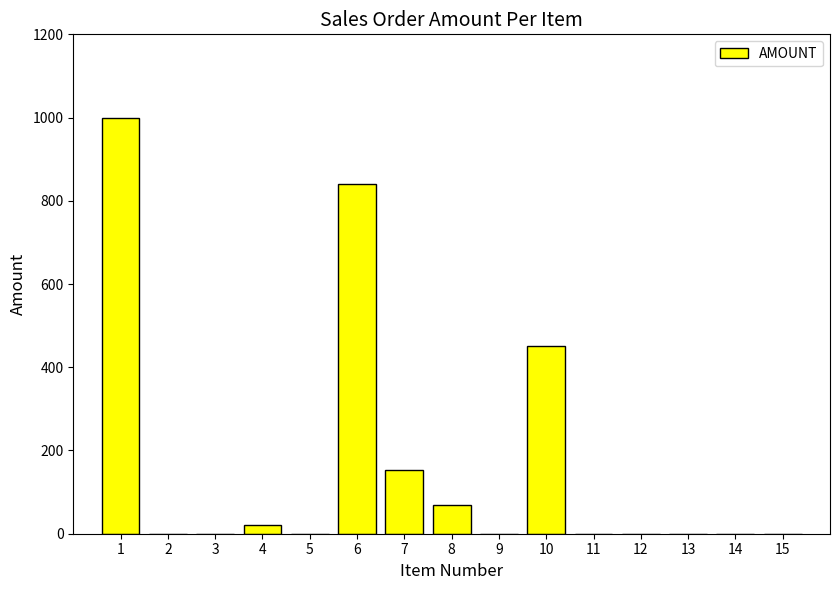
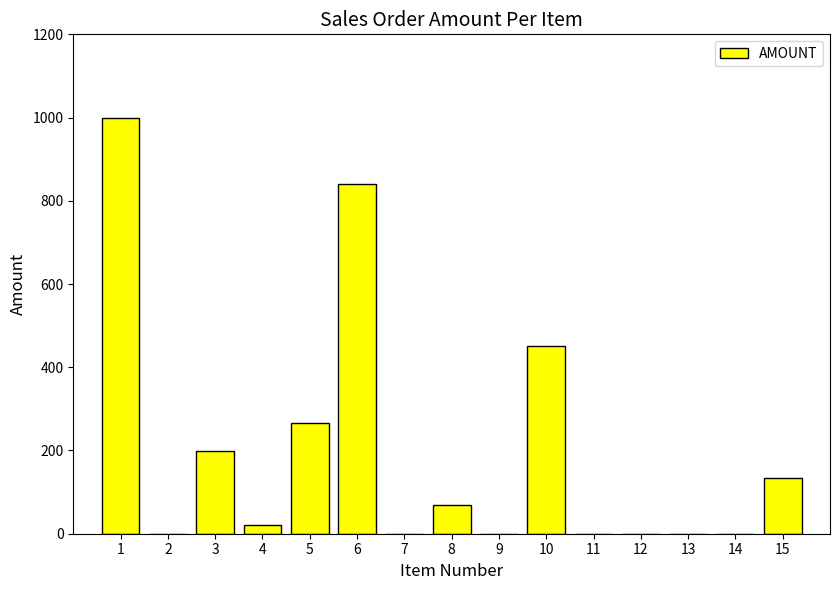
  {
    "1": 1000,
    "2": 0,
-   "3": 0,
+   "3": 200,
    "4": 20,
-   "5": 0,
+   "5": 270,
    "6": 840,
-   "7": 150,
+   "7": 0,
    "8": 70,
    "9": 0,
    "10": 450,
    "11": 0,
    "12": 0,
    "13": 0,
    "14": 0,
-   "15": 0
+   "15": 130
  }
